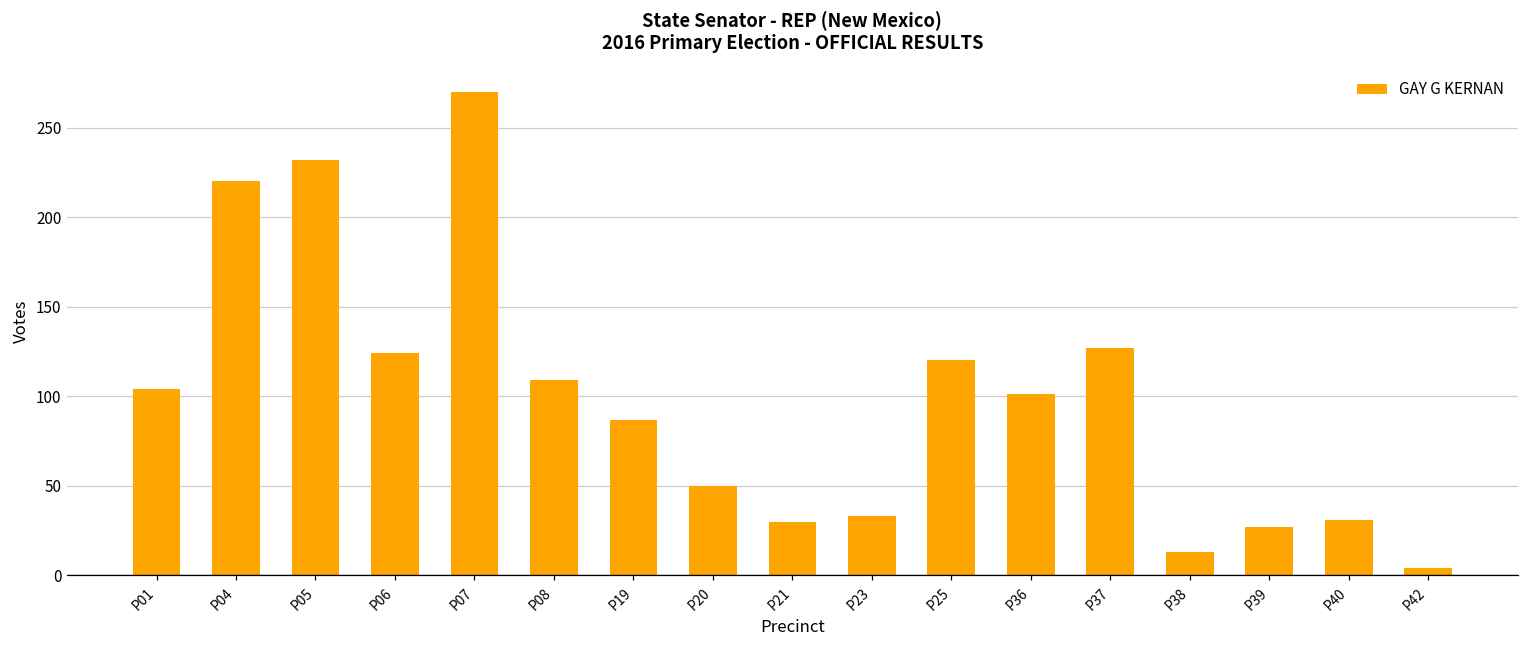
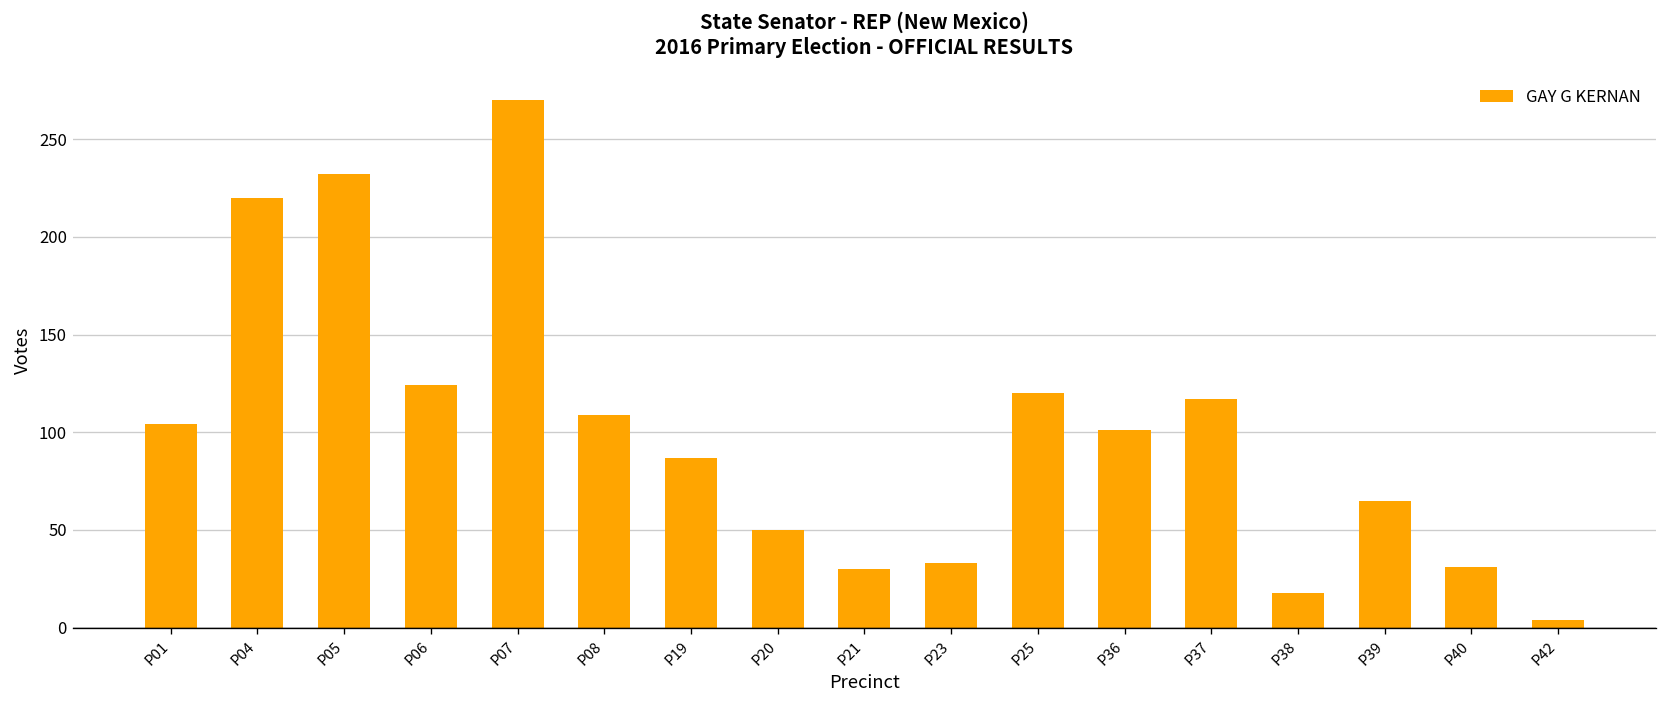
  {
    "P01": 104,
    "P04": 220,
    "P05": 232,
    "P06": 124,
    "P07": 270,
    "P08": 109,
    "P19": 87,
    "P20": 50,
    "P21": 30,
    "P23": 33,
    "P25": 120,
    "P36": 101,
-   "P37": 127,
-   "P38": 13,
-   "P39": 27,
+   "P37": 117,
+   "P38": 18,
+   "P39": 65,
    "P40": 31,
    "P42": 4
  }
